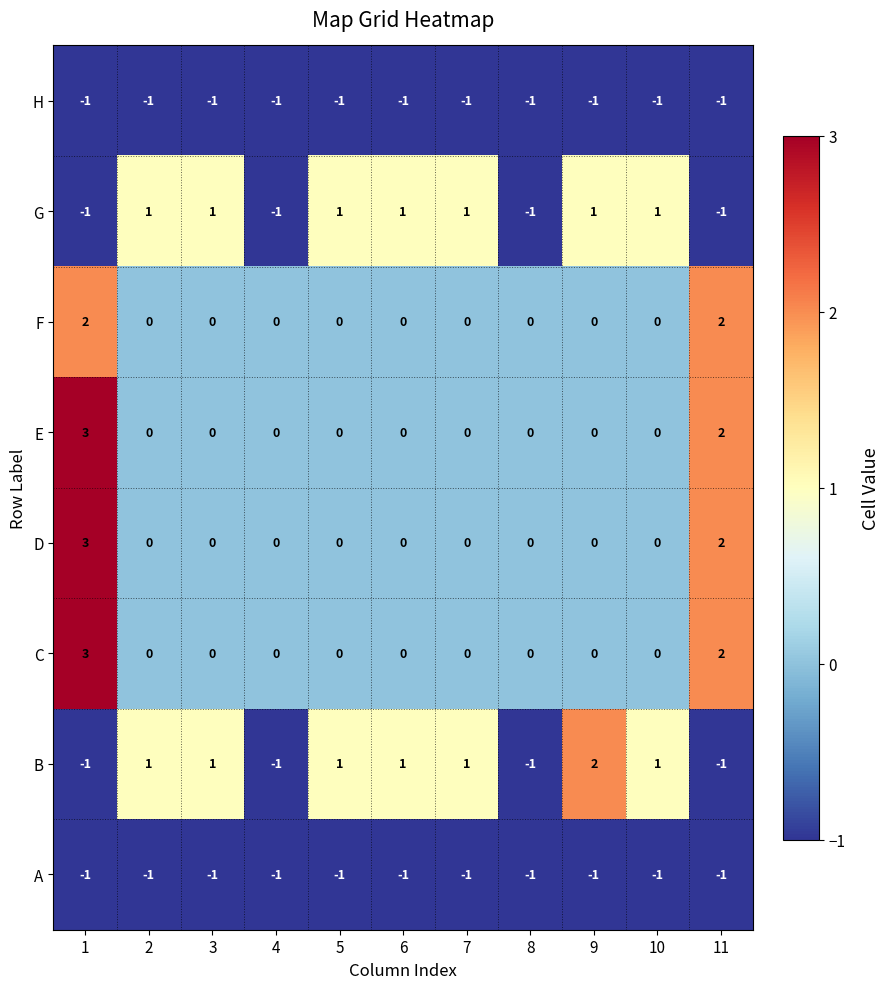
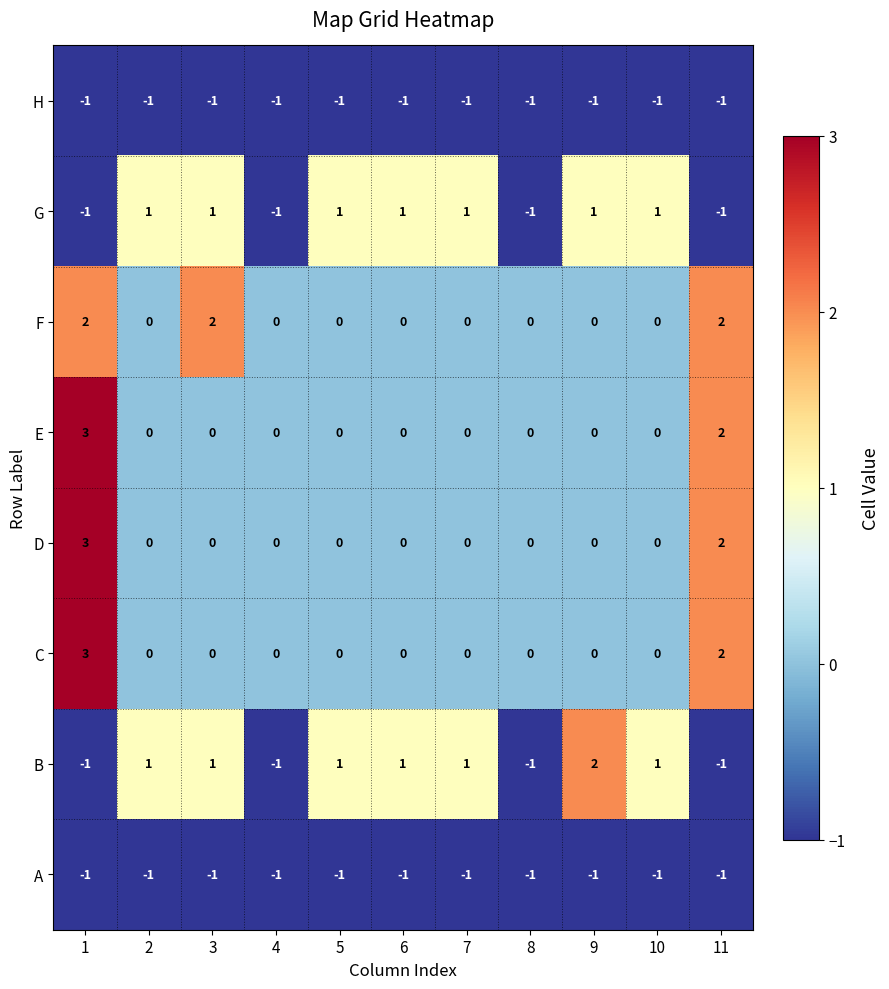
  {
    "H": {
      "1": -1,
      "2": -1,
      "3": -1,
      "4": -1,
      "5": -1,
      "6": -1,
      "7": -1,
      "8": -1,
      "9": -1,
      "10": -1,
      "11": -1
    },
    "G": {
      "1": -1,
      "2": 1,
      "3": 1,
      "4": -1,
      "5": 1,
      "6": 1,
      "7": 1,
      "8": -1,
      "9": 1,
      "10": 1,
      "11": -1
    },
    "F": {
      "1": 2,
      "2": 0,
-     "3": 0,
+     "3": 2,
      "4": 0,
      "5": 0,
      "6": 0,
      "7": 0,
      "8": 0,
      "9": 0,
      "10": 0,
      "11": 2
    },
    "E": {
      "1": 3,
      "2": 0,
      "3": 0,
      "4": 0,
      "5": 0,
      "6": 0,
      "7": 0,
      "8": 0,
      "9": 0,
      "10": 0,
      "11": 2
    },
    "D": {
      "1": 3,
      "2": 0,
      "3": 0,
      "4": 0,
      "5": 0,
      "6": 0,
      "7": 0,
      "8": 0,
      "9": 0,
      "10": 0,
      "11": 2
    },
    "C": {
      "1": 3,
      "2": 0,
      "3": 0,
      "4": 0,
      "5": 0,
      "6": 0,
      "7": 0,
      "8": 0,
      "9": 0,
      "10": 0,
      "11": 2
    },
    "B": {
      "1": -1,
      "2": 1,
      "3": 1,
      "4": -1,
      "5": 1,
      "6": 1,
      "7": 1,
      "8": -1,
      "9": 2,
      "10": 1,
      "11": -1
    },
    "A": {
      "1": -1,
      "2": -1,
      "3": -1,
      "4": -1,
      "5": -1,
      "6": -1,
      "7": -1,
      "8": -1,
      "9": -1,
      "10": -1,
      "11": -1
    }
  }
